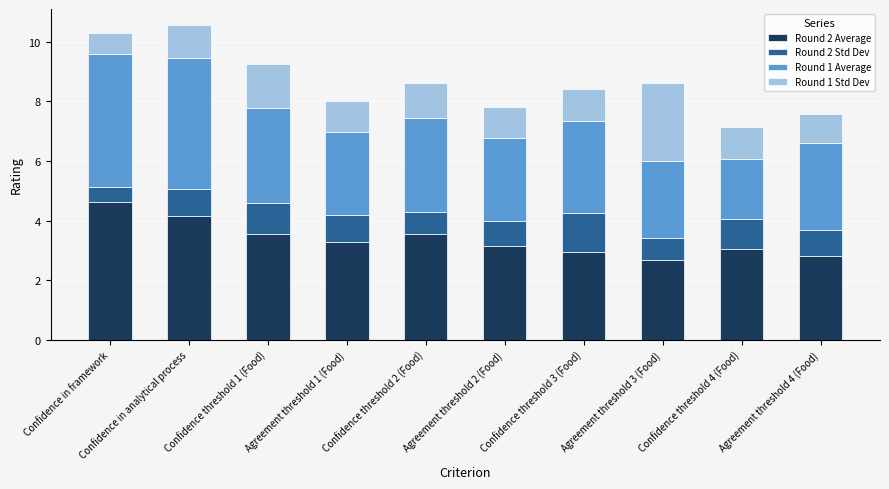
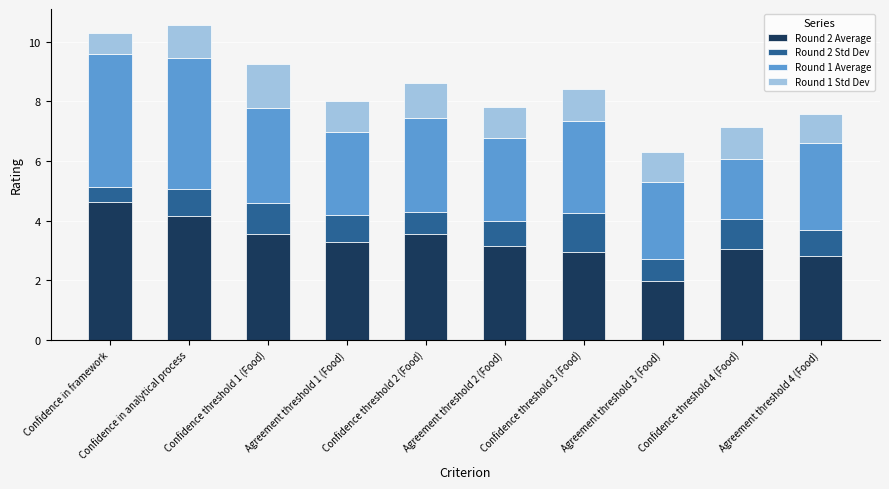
  {
    "Round 2 Average": {
      "Confidence in framework": 4.6,
      "Confidence in analytical process": 4.1,
      "Confidence threshold 1 (Food)": 3.5,
      "Agreement threshold 1 (Food)": 3.3,
      "Confidence threshold 2 (Food)": 3.5,
      "Agreement threshold 2 (Food)": 3.1,
      "Confidence threshold 3 (Food)": 3.0,
-     "Agreement threshold 3 (Food)": 2.7,
+     "Agreement threshold 3 (Food)": 2.0,
      "Confidence threshold 4 (Food)": 3.0,
      "Agreement threshold 4 (Food)": 2.8
    },
    "Round 2 Std Dev": {
      "Confidence in framework": 0.5,
      "Confidence in analytical process": 0.9,
      "Confidence threshold 1 (Food)": 1.0,
      "Agreement threshold 1 (Food)": 0.9,
      "Confidence threshold 2 (Food)": 0.7,
      "Agreement threshold 2 (Food)": 0.8,
      "Confidence threshold 3 (Food)": 1.3,
      "Agreement threshold 3 (Food)": 0.7,
      "Confidence threshold 4 (Food)": 1.0,
      "Agreement threshold 4 (Food)": 0.9
    },
    "Round 1 Average": {
      "Confidence in framework": 4.5,
      "Confidence in analytical process": 4.4,
      "Confidence threshold 1 (Food)": 3.2,
      "Agreement threshold 1 (Food)": 2.8,
      "Confidence threshold 2 (Food)": 3.2,
      "Agreement threshold 2 (Food)": 2.8,
      "Confidence threshold 3 (Food)": 3.1,
      "Agreement threshold 3 (Food)": 2.6,
      "Confidence threshold 4 (Food)": 2.0,
      "Agreement threshold 4 (Food)": 2.9
    },
    "Round 1 Std Dev": {
      "Confidence in framework": 0.7,
      "Confidence in analytical process": 1.1,
      "Confidence threshold 1 (Food)": 1.5,
      "Agreement threshold 1 (Food)": 1.0,
      "Confidence threshold 2 (Food)": 1.2,
      "Agreement threshold 2 (Food)": 1.0,
      "Confidence threshold 3 (Food)": 1.0,
-     "Agreement threshold 3 (Food)": 2.6,
+     "Agreement threshold 3 (Food)": 1.0,
      "Confidence threshold 4 (Food)": 1.1,
      "Agreement threshold 4 (Food)": 1.0
    }
  }
